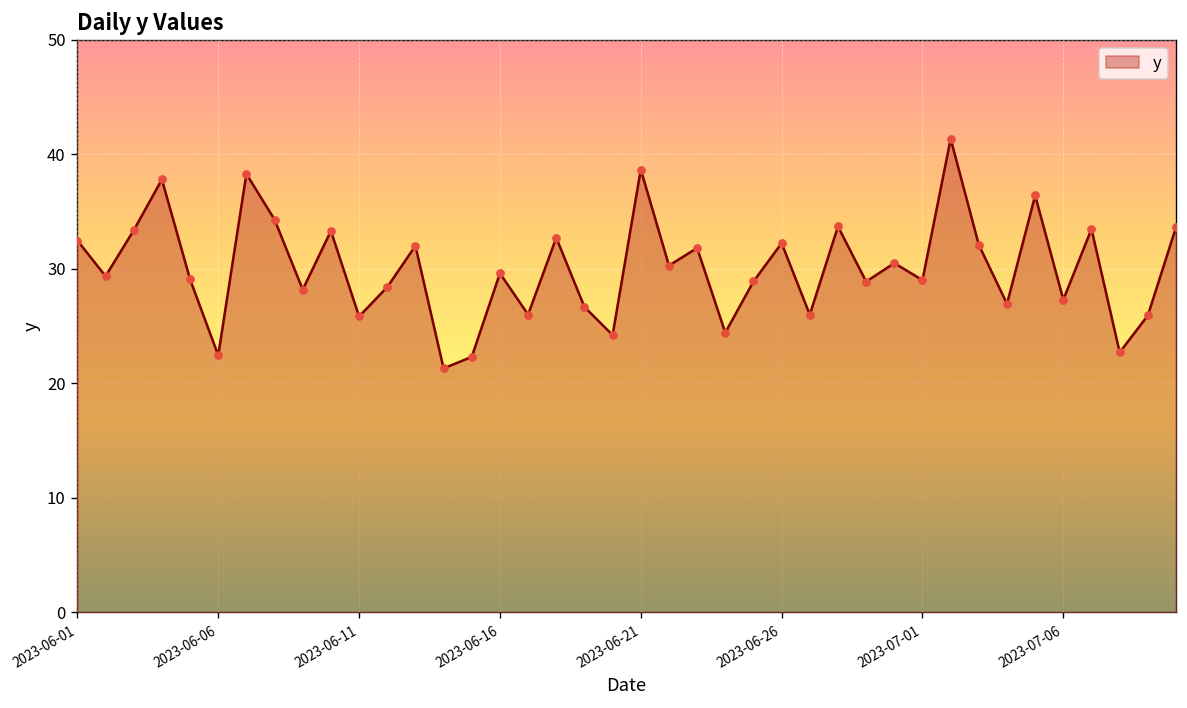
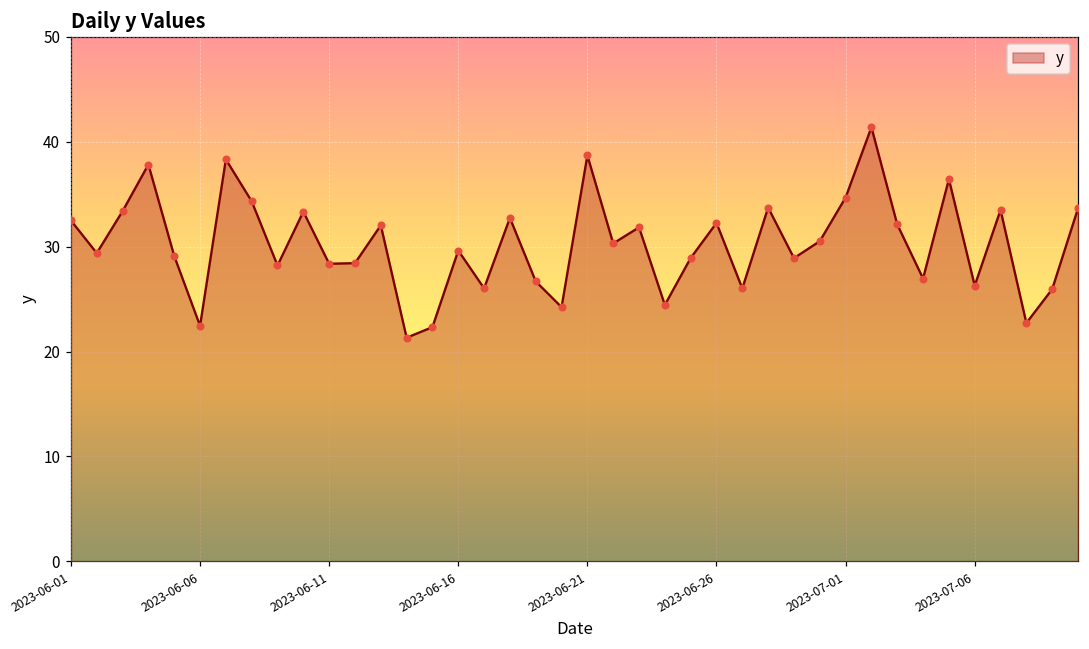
  {
    "2023-06-01": 32,
    "2023-06-06": 22,
-   "2023-06-11": 26,
+   "2023-06-11": 28,
    "2023-06-16": 30,
    "2023-06-21": 39,
    "2023-06-26": 32,
-   "2023-07-01": 29,
-   "2023-07-06": 27
+   "2023-07-01": 35,
+   "2023-07-06": 26
  }
